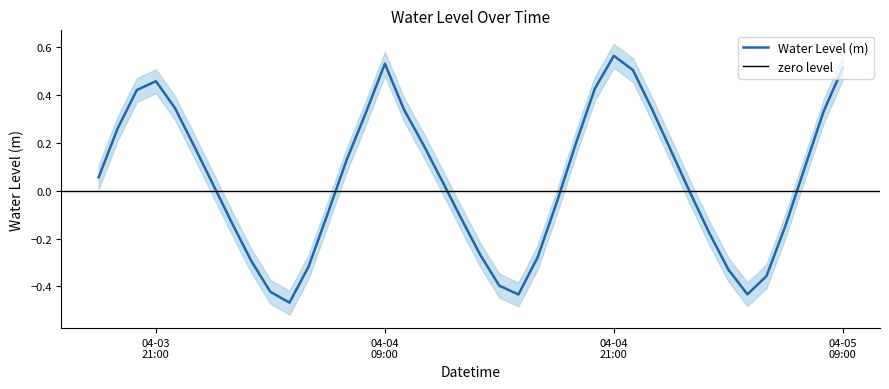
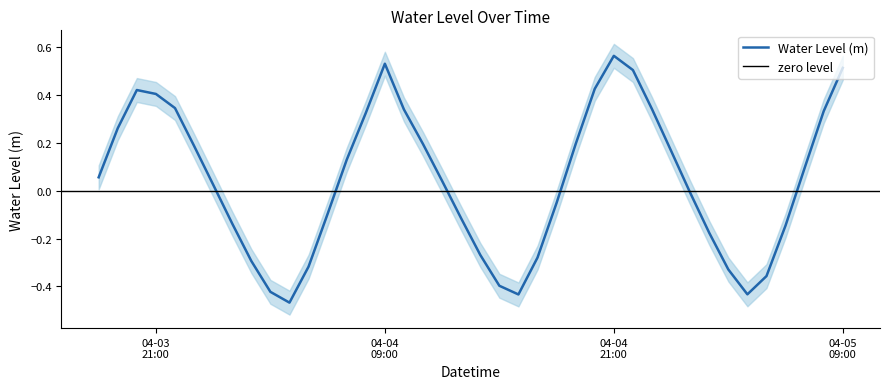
  {
    "Water Level (m)": {
-     "04-03 21:00": 0.46,
+     "04-03 21:00": 0.41,
      "04-04 09:00": 0.53,
      "04-04 21:00": 0.56
    }
  }
